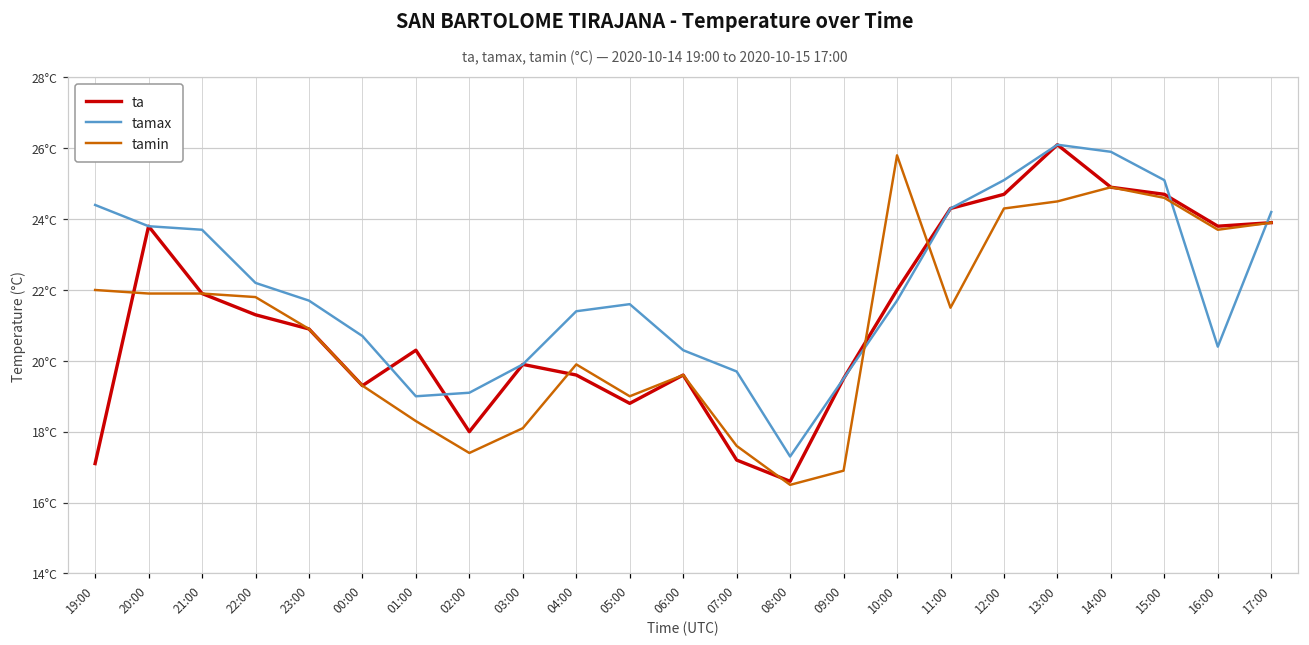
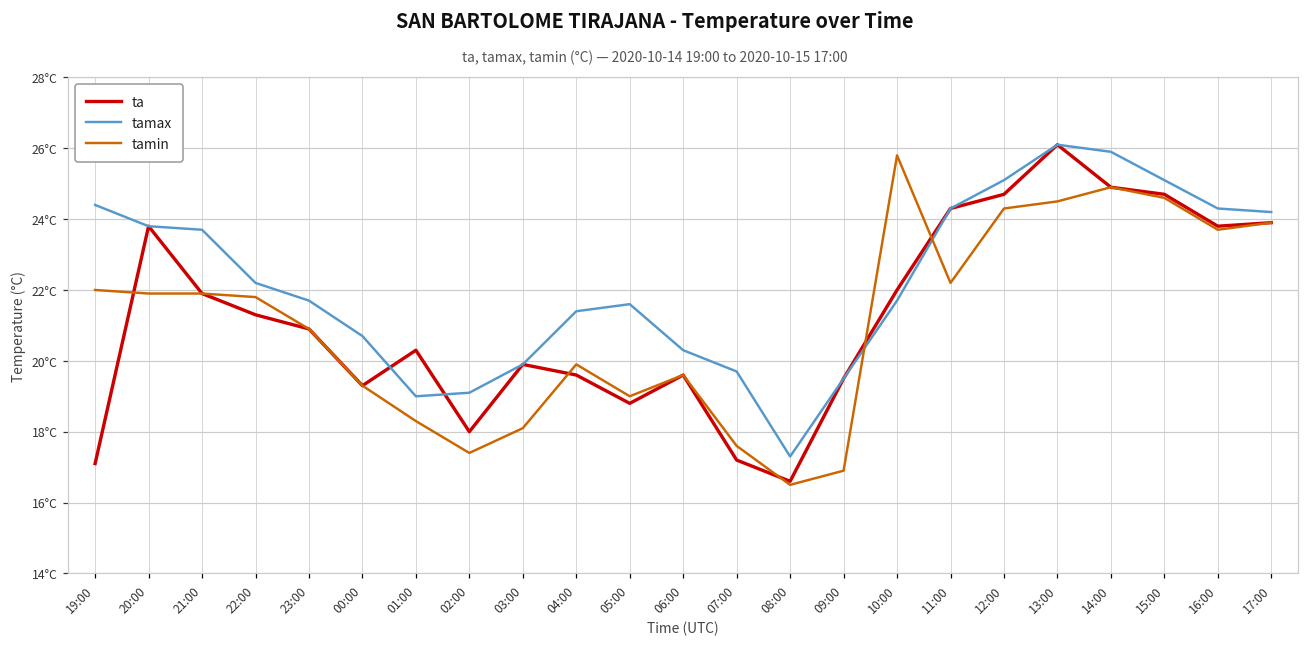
  {
    "ta": {
      "19:00": "17.1°C",
      "22:00": "21.3°C",
      "01:00": "20.3°C",
      "02:00": "18.0°C",
      "04:00": "19.6°C",
      "05:00": "18.8°C",
      "07:00": "17.2°C",
      "08:00": "16.6°C",
      "10:00": "22.0°C",
      "12:00": "24.7°C",
      "15:00": "24.7°C",
      "16:00": "23.8°C"
    },
    "tamax": {
      "19:00": "24.4°C",
      "21:00": "23.7°C",
      "22:00": "22.2°C",
      "23:00": "21.7°C",
      "00:00": "20.7°C",
      "01:00": "19.0°C",
      "02:00": "19.1°C",
      "04:00": "21.4°C",
      "05:00": "21.6°C",
      "06:00": "20.3°C",
      "07:00": "19.7°C",
      "08:00": "17.3°C",
      "10:00": "21.7°C",
      "12:00": "25.1°C",
      "14:00": "25.9°C",
      "15:00": "25.1°C",
-     "16:00": "20.4°C",
+     "16:00": "24.3°C",
      "17:00": "24.2°C"
    },
    "tamin": {
      "19:00": "22.0°C",
      "20:00": "21.9°C",
      "22:00": "21.8°C",
      "01:00": "18.3°C",
      "02:00": "17.4°C",
      "03:00": "18.1°C",
      "04:00": "19.9°C",
      "05:00": "19.0°C",
      "07:00": "17.6°C",
      "08:00": "16.5°C",
      "09:00": "16.9°C",
      "10:00": "25.8°C",
-     "11:00": "21.5°C",
+     "11:00": "22.2°C",
      "12:00": "24.3°C",
      "13:00": "24.5°C",
      "15:00": "24.6°C",
      "16:00": "23.7°C"
    }
  }
